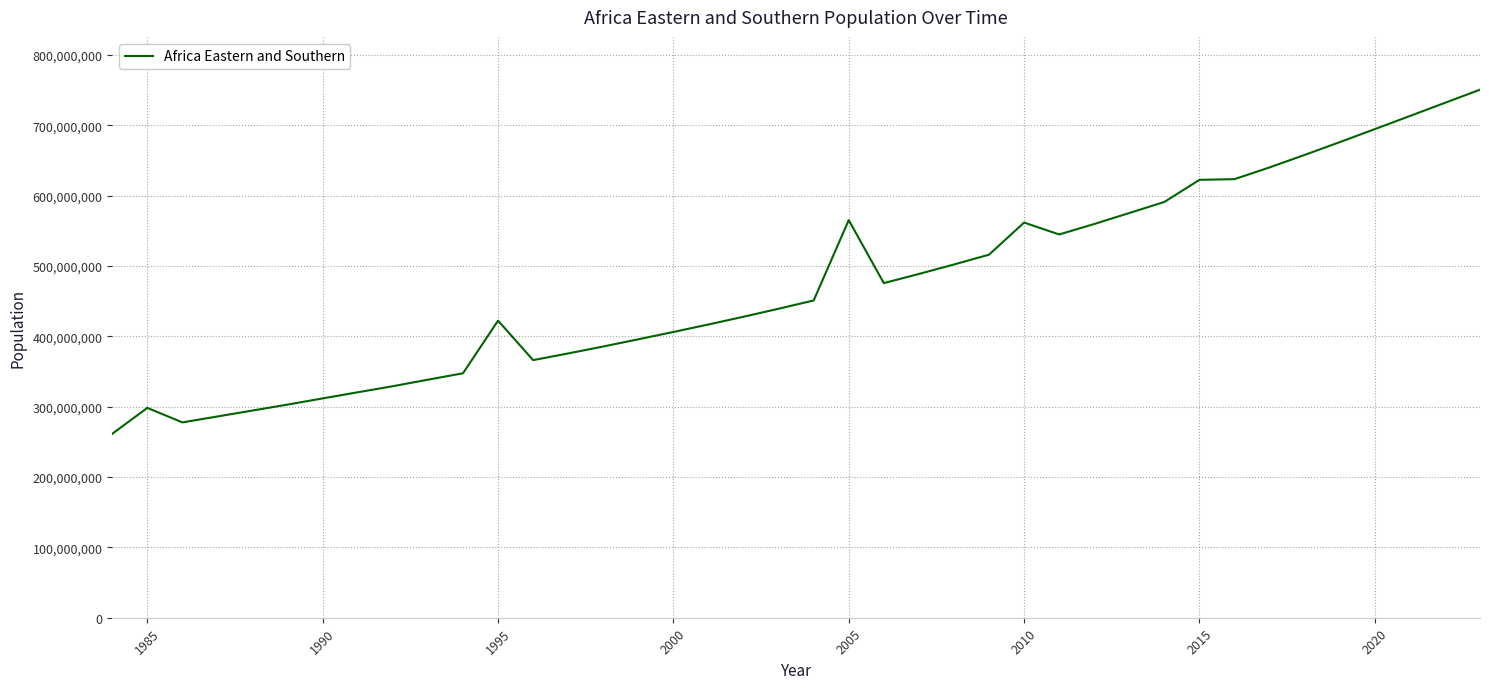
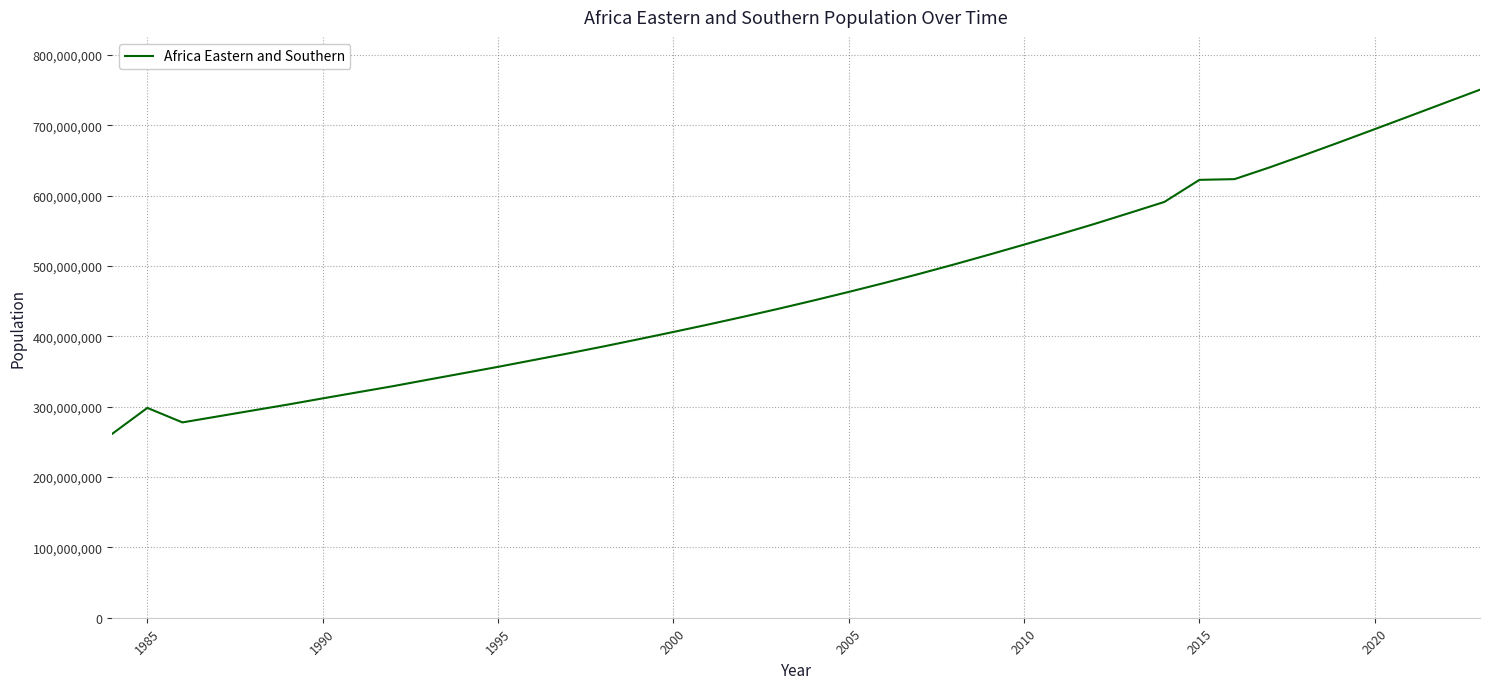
  {
    "1985": "300,000,000",
    "1990": "310,000,000",
-   "1995": "420,000,000",
+   "1995": "360,000,000",
    "2000": "410,000,000",
-   "2005": "570,000,000",
-   "2010": "560,000,000",
+   "2005": "460,000,000",
+   "2010": "530,000,000",
    "2015": "620,000,000",
    "2020": "690,000,000"
  }
